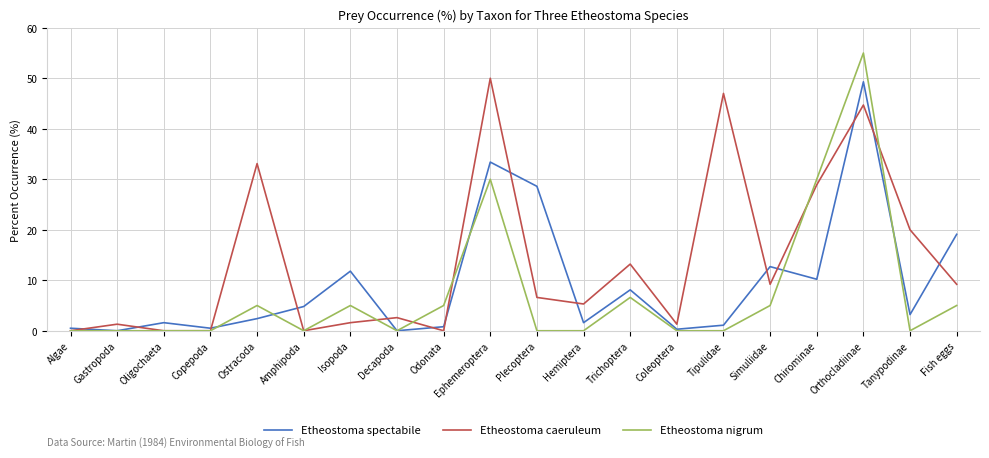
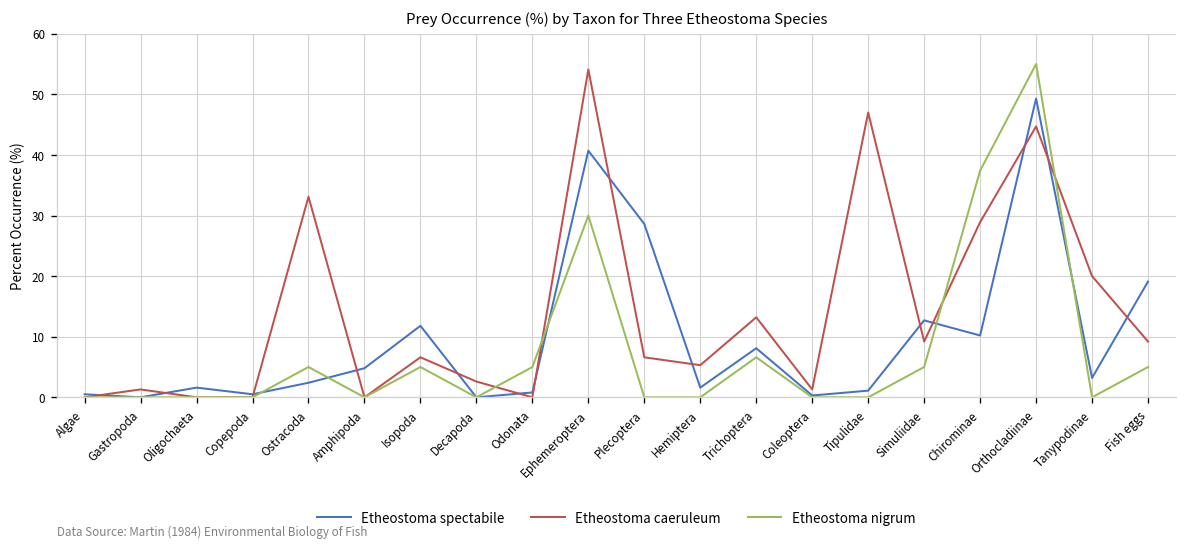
  {
    "Etheostoma spectabile": {
      "Oligochaeta": 2,
      "Ostracoda": 2,
      "Amphipoda": 5,
      "Isopoda": 12,
      "Odonata": 1,
-     "Ephemeroptera": 33,
+     "Ephemeroptera": 41,
      "Plecoptera": 29,
      "Hemiptera": 2,
      "Trichoptera": 8,
      "Tipulidae": 1,
      "Simuliidae": 13,
      "Chirominae": 10,
      "Orthocladiinae": 49,
      "Tanypodinae": 3,
      "Fish eggs": 19
    },
    "Etheostoma caeruleum": {
      "Gastropoda": 1,
      "Ostracoda": 33,
-     "Isopoda": 2,
+     "Isopoda": 7,
      "Decapoda": 3,
      "Odonata": 0,
-     "Ephemeroptera": 50,
+     "Ephemeroptera": 54,
      "Plecoptera": 7,
      "Hemiptera": 5,
      "Trichoptera": 13,
      "Coleoptera": 1,
      "Tipulidae": 47,
      "Simuliidae": 9,
      "Chirominae": 29,
      "Orthocladiinae": 45,
      "Tanypodinae": 20,
      "Fish eggs": 9
    },
    "Etheostoma nigrum": {
      "Ostracoda": 5,
      "Isopoda": 5,
      "Odonata": 5,
      "Ephemeroptera": 30,
      "Plecoptera": 0,
      "Hemiptera": 0,
      "Trichoptera": 7,
      "Tipulidae": 0,
      "Simuliidae": 5,
-     "Chirominae": 30,
+     "Chirominae": 37,
      "Orthocladiinae": 55,
      "Tanypodinae": 0,
      "Fish eggs": 5
    }
  }
